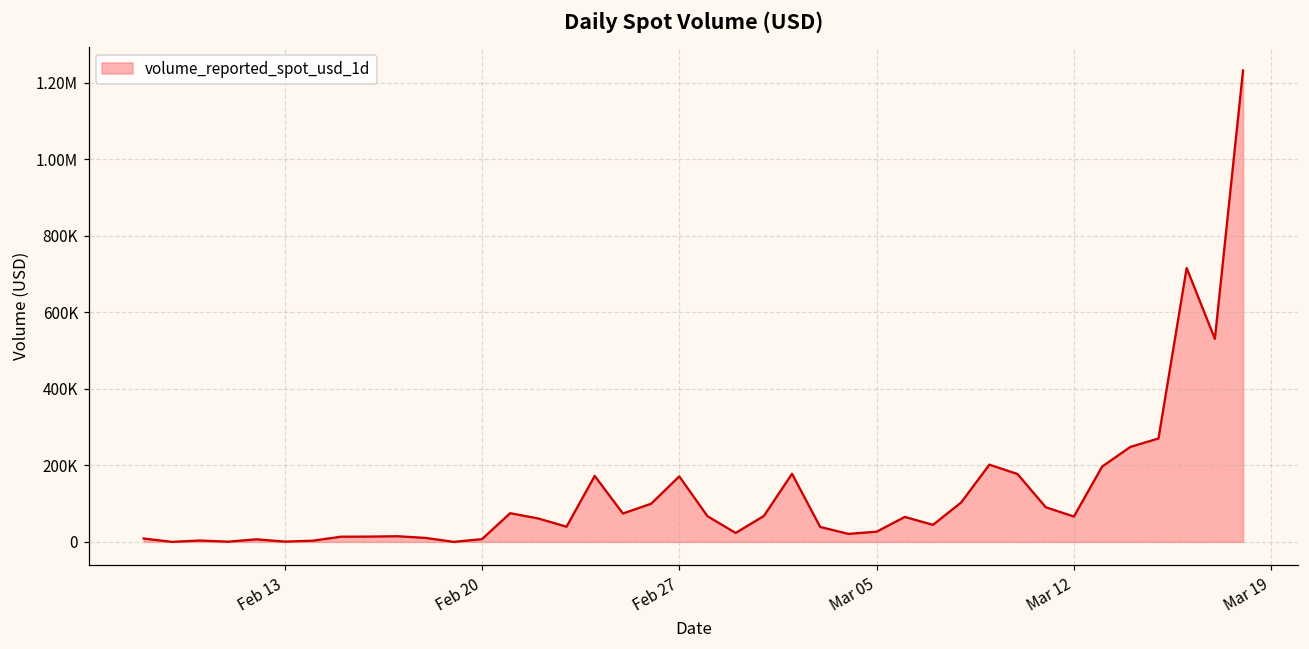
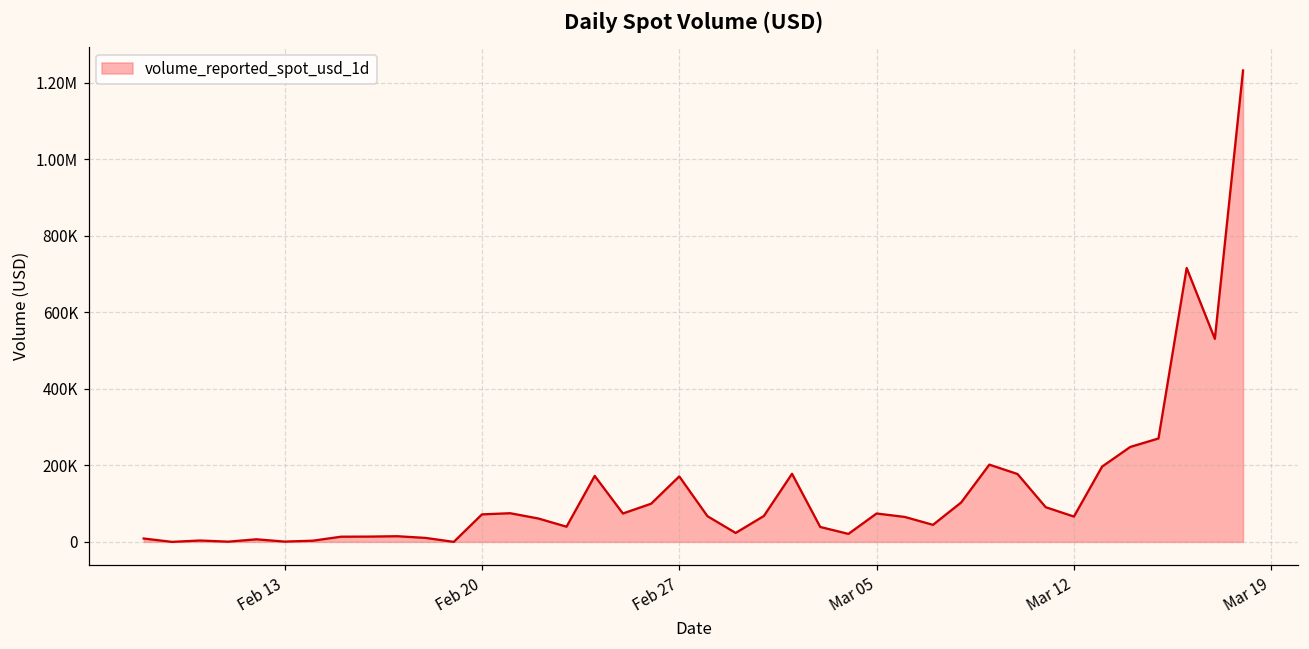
  {
    "Feb 13": 0,
-   "Feb 20": 10000,
+   "Feb 20": 70000,
    "Feb 27": 170000,
-   "Mar 05": 30000,
+   "Mar 05": 70000,
    "Mar 12": 70000
  }
